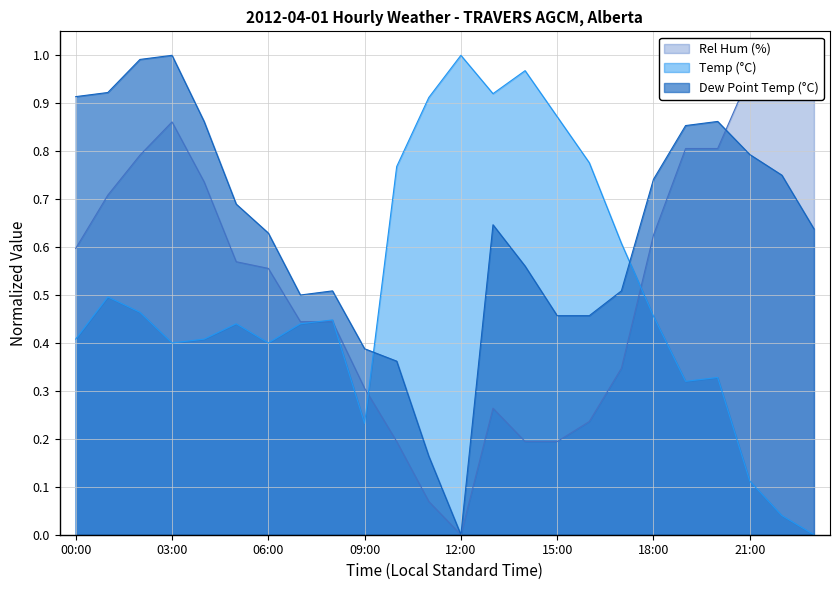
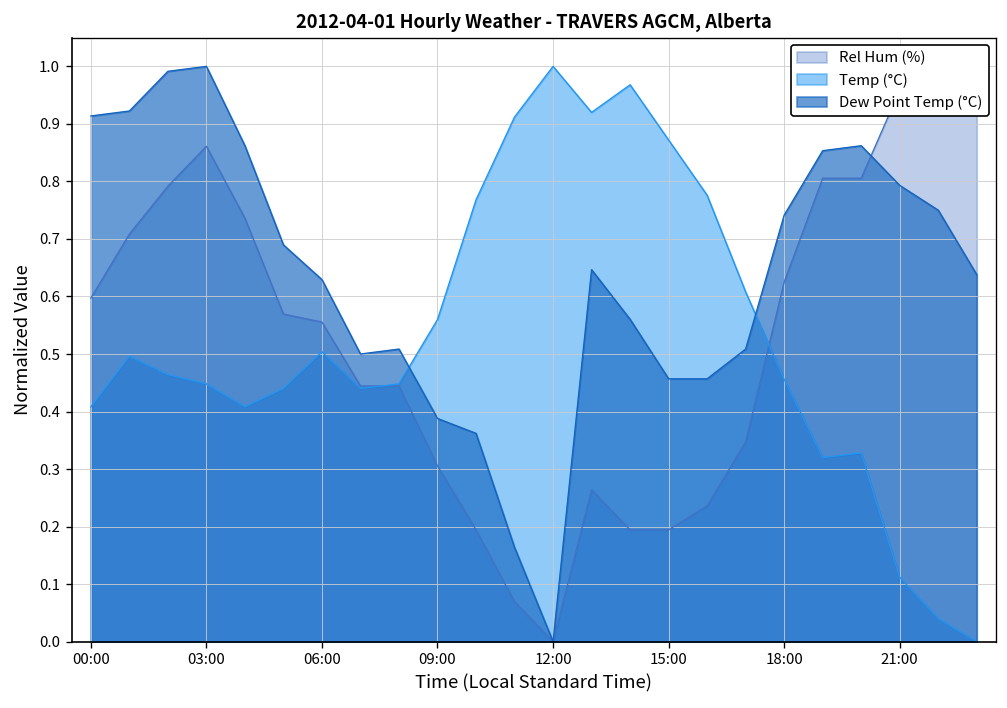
  {
    "Temp (°C)": {
      "00:00": 0.41,
-     "03:00": 0.40,
-     "06:00": 0.40,
-     "09:00": 0.23,
+     "03:00": 0.45,
+     "06:00": 0.50,
+     "09:00": 0.56,
      "12:00": 1.00,
      "15:00": 0.87,
      "18:00": 0.46,
      "21:00": 0.11
    }
  }
